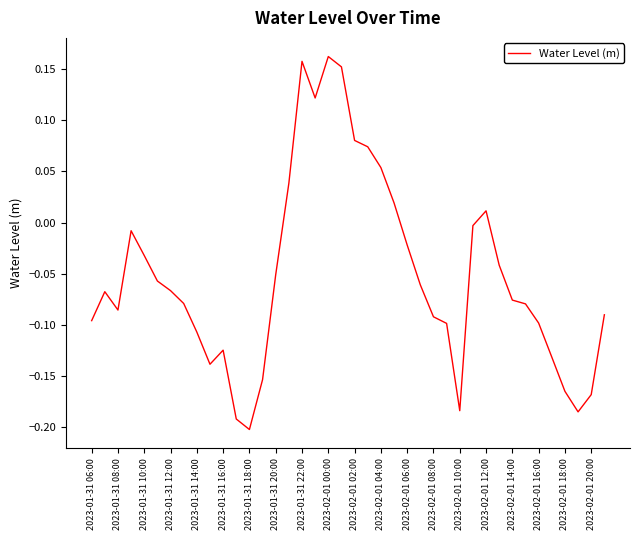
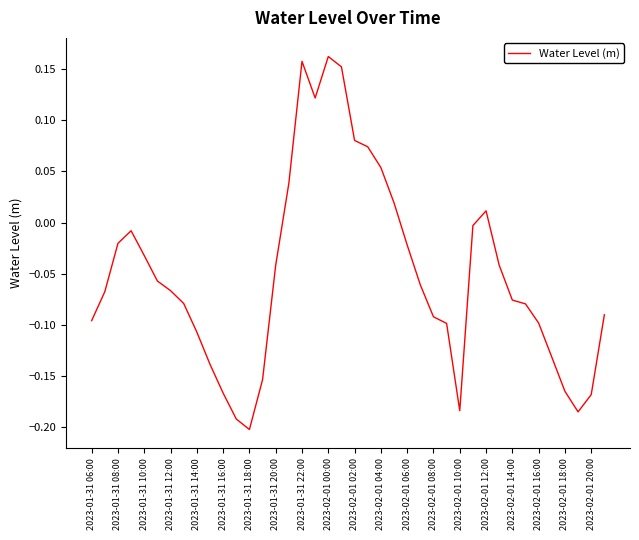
  {
    "2023-01-31 06:00": -0.096,
-   "2023-01-31 08:00": -0.085,
+   "2023-01-31 08:00": -0.020,
    "2023-01-31 10:00": -0.032,
    "2023-01-31 12:00": -0.067,
    "2023-01-31 14:00": -0.107,
-   "2023-01-31 16:00": -0.125,
+   "2023-01-31 16:00": -0.167,
    "2023-01-31 18:00": -0.202,
-   "2023-01-31 20:00": -0.051,
+   "2023-01-31 20:00": -0.042,
    "2023-01-31 22:00": 0.157,
    "2023-02-01 00:00": 0.162,
    "2023-02-01 02:00": 0.080,
    "2023-02-01 04:00": 0.054,
    "2023-02-01 06:00": -0.022,
    "2023-02-01 08:00": -0.092,
    "2023-02-01 10:00": -0.184,
    "2023-02-01 12:00": 0.011,
    "2023-02-01 14:00": -0.076,
    "2023-02-01 16:00": -0.098,
    "2023-02-01 18:00": -0.165,
    "2023-02-01 20:00": -0.168
  }
